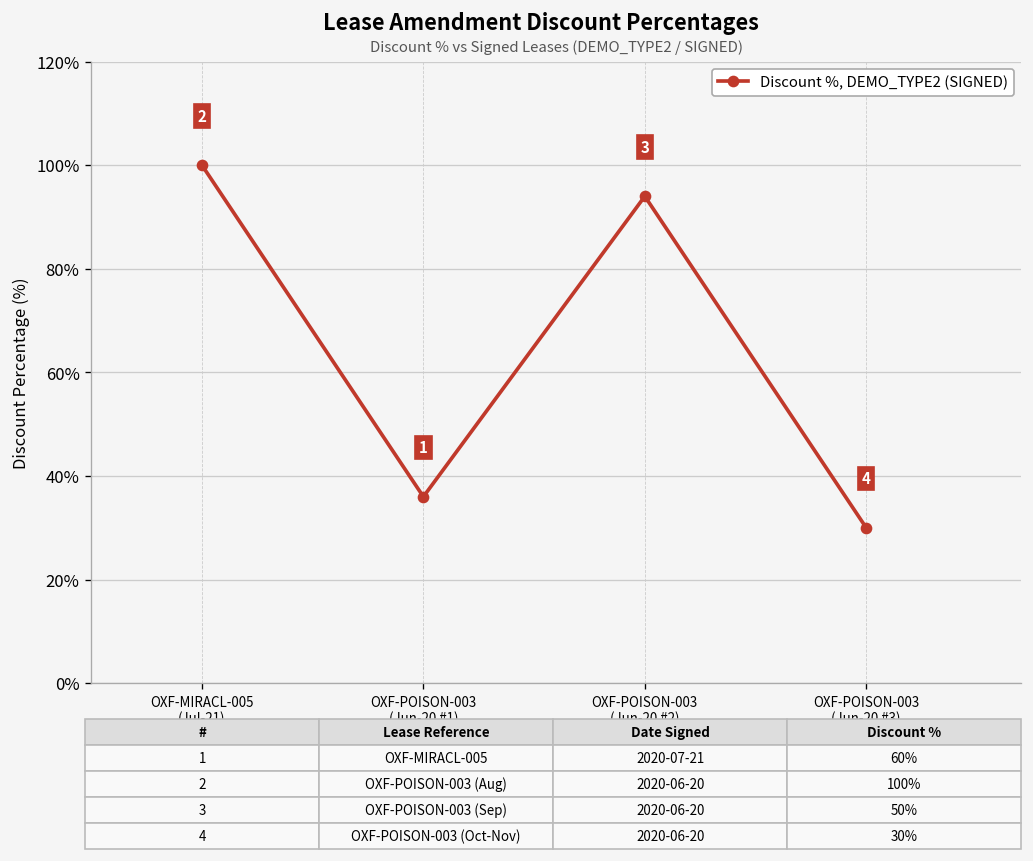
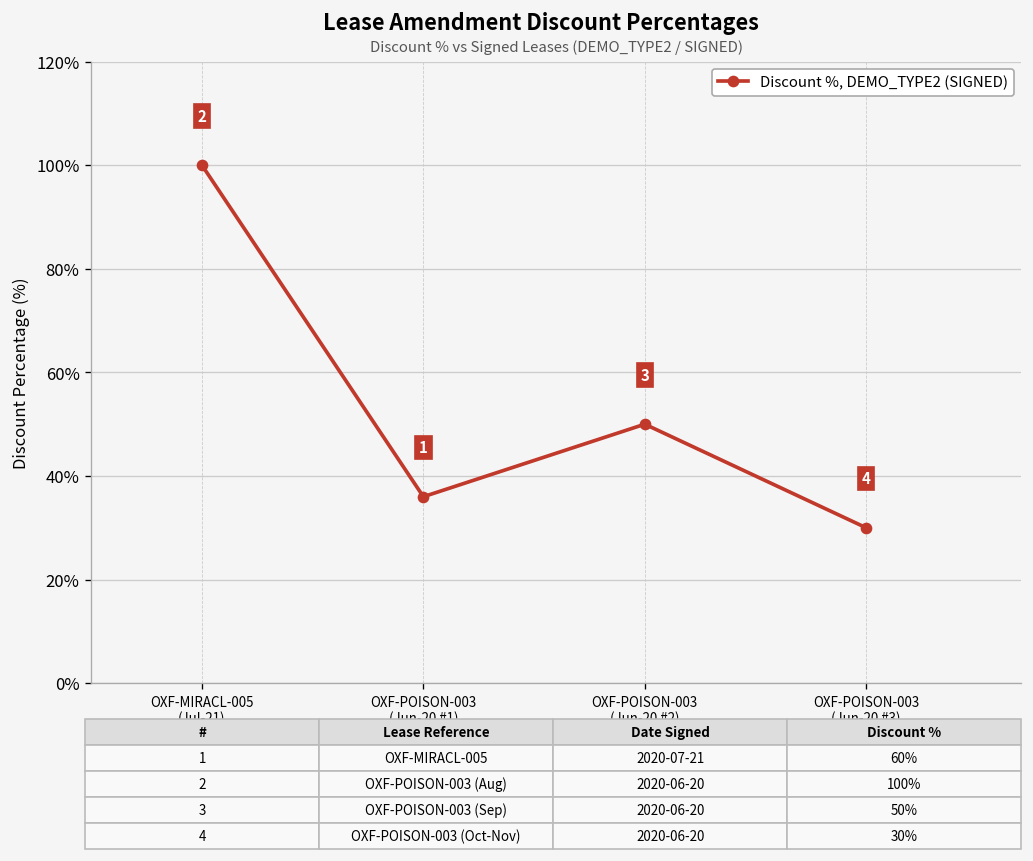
  {
    "OXF-MIRACL-005 (Jul-21)": "100%",
    "OXF-POISON-003 (Jun-20 #1)": "36%",
-   "OXF-POISON-003 (Jun-20 #2)": "94%",
+   "OXF-POISON-003 (Jun-20 #2)": "50%",
    "OXF-POISON-003 (Jun-20 #3)": "30%"
  }
